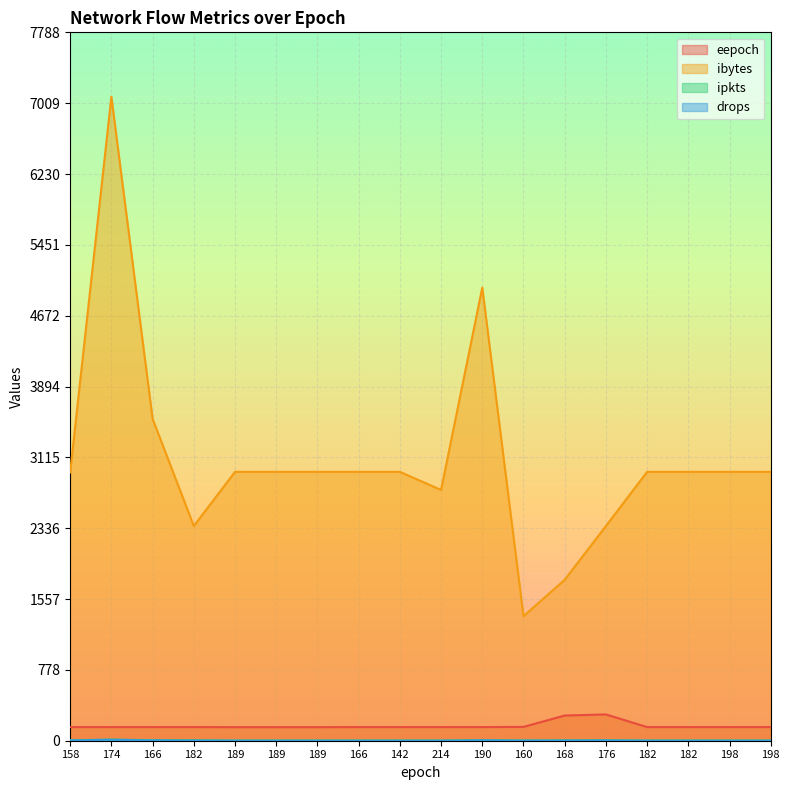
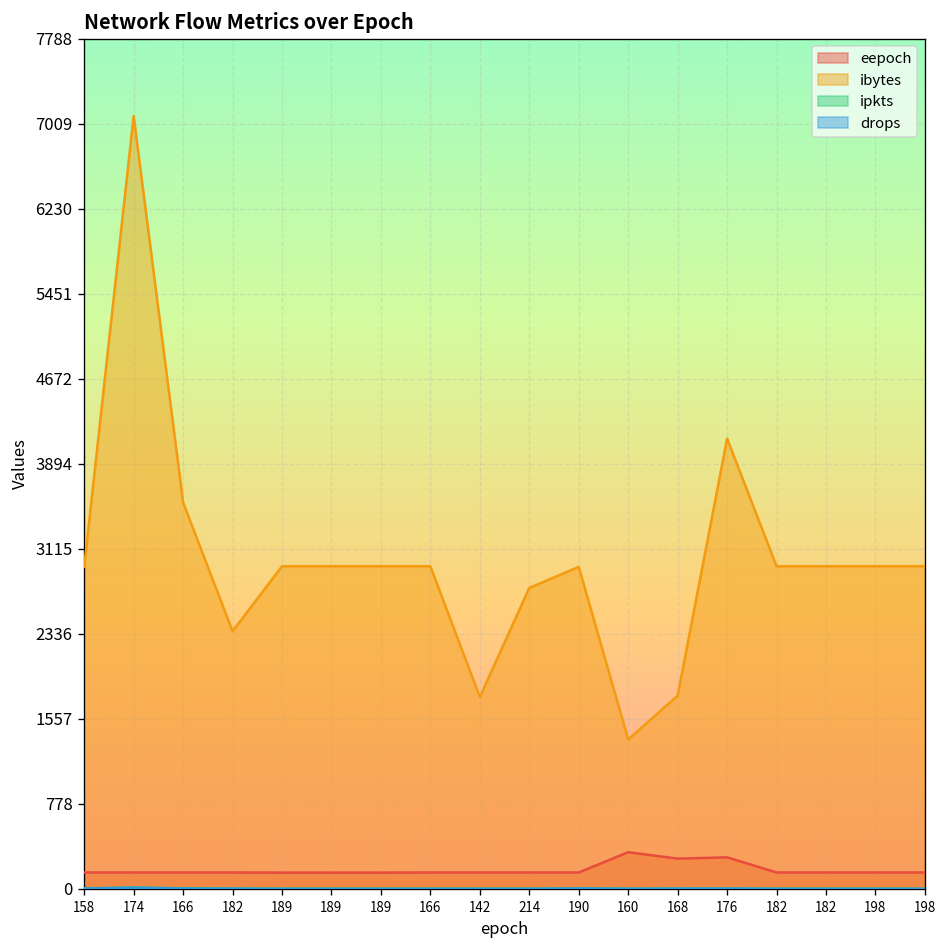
  {
    "eepoch": {
      "158": 200,
      "174": 200,
      "142": 200,
      "214": 200,
      "190": 200,
-     "160": 200,
+     "160": 300,
      "168": 300,
      "176": 300
    },
    "ibytes": {
      "158": 3000,
      "174": 7100,
-     "142": 3000,
+     "142": 1800,
      "214": 2800,
-     "190": 5000,
+     "190": 3000,
      "160": 1400,
      "168": 1800,
-     "176": 2400
+     "176": 4100
    }
  }
